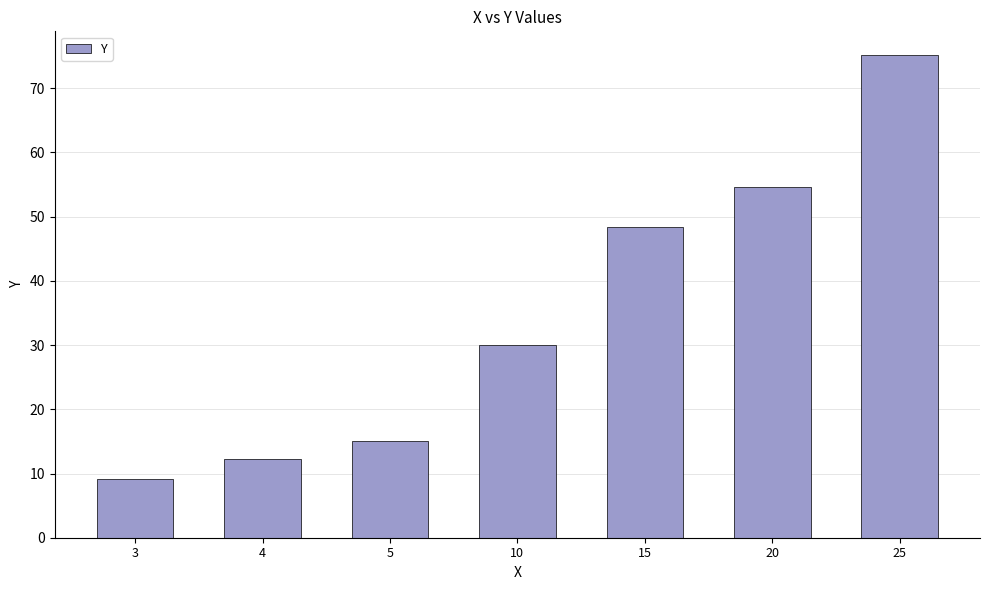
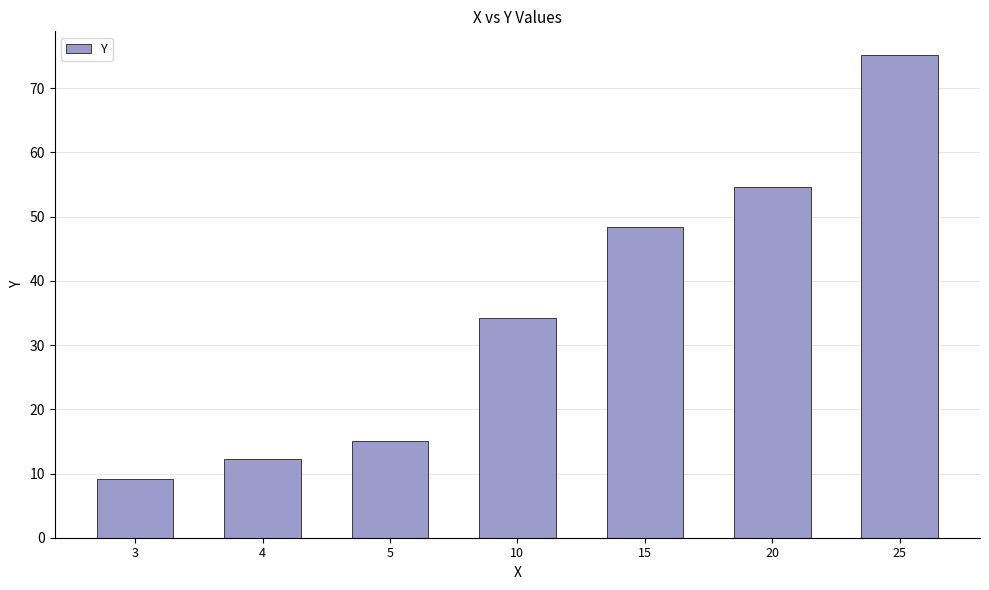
  {
    "3": 9,
    "4": 12,
    "5": 15,
-   "10": 30,
+   "10": 34,
    "15": 48,
    "20": 55,
    "25": 75
  }
